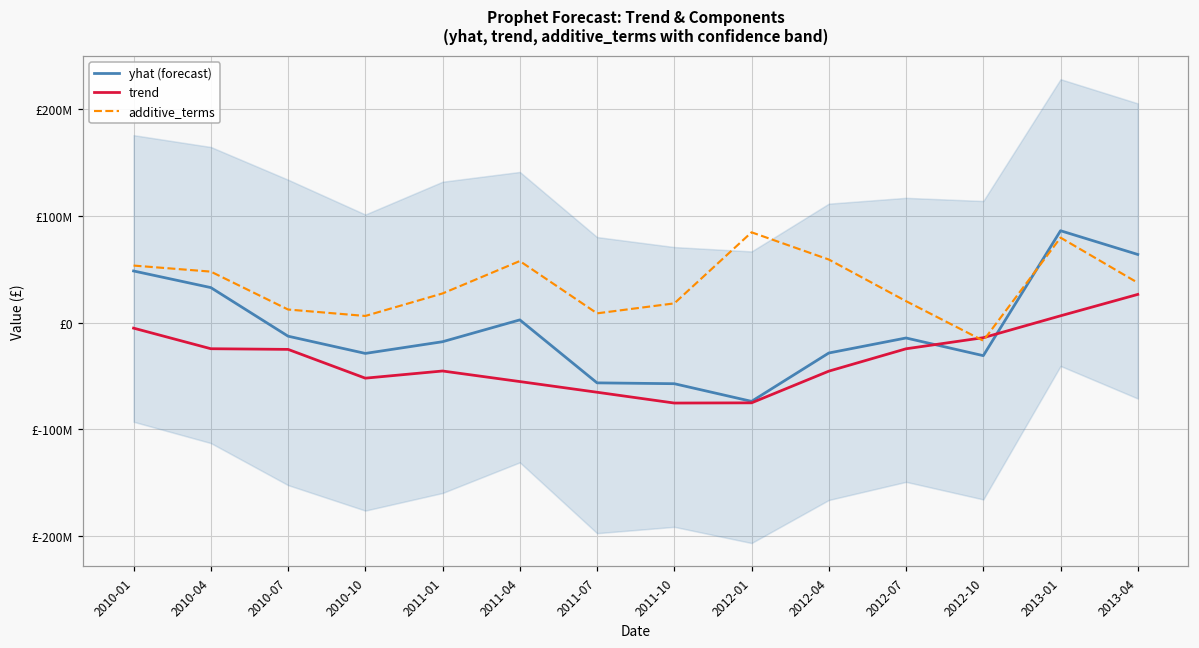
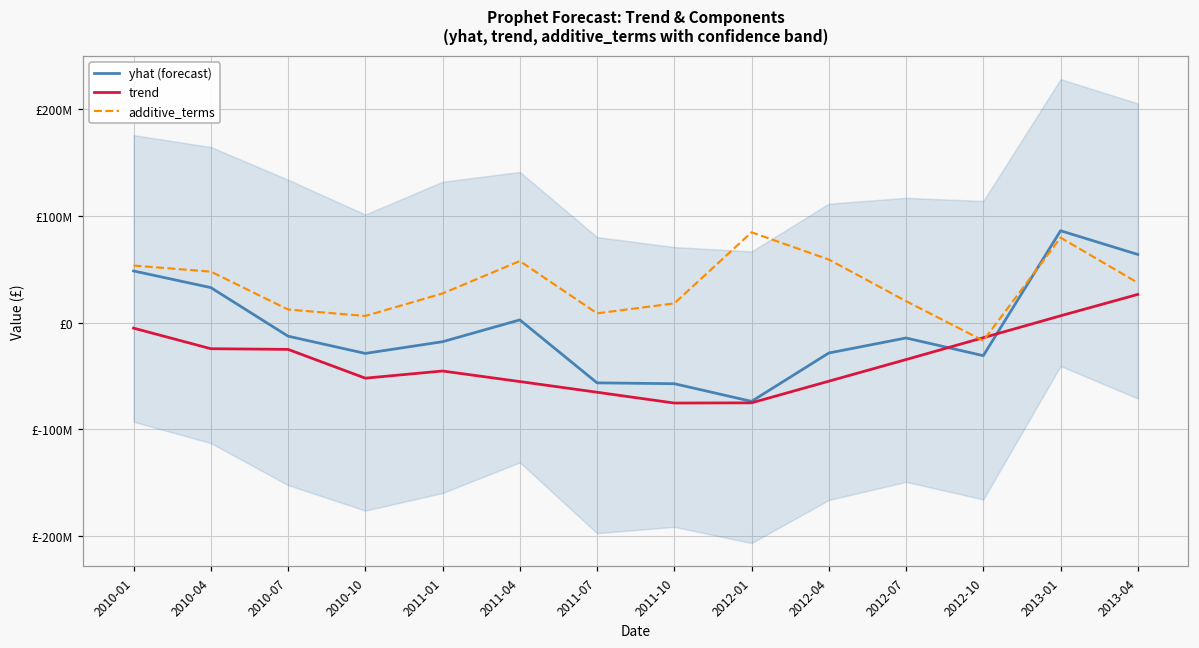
  {
    "trend": {
      "2010-01": "£-10000000",
      "2010-04": "£-20000000",
      "2010-07": "£-30000000",
      "2010-10": "£-50000000",
      "2011-01": "£-50000000",
      "2011-04": "£-60000000",
      "2011-07": "£-70000000",
      "2011-10": "£-80000000",
-     "2012-04": "£-45000000",
-     "2012-07": "£-20000000",
+     "2012-04": "£-55000000",
+     "2012-07": "£-30000000",
      "2012-10": "£-10000000",
      "2013-01": "£10000000",
      "2013-04": "£30000000"
    },
    "additive_terms": {
      "2010-01": "£50000000",
      "2010-04": "£50000000",
      "2010-07": "£10000000",
      "2010-10": "£10000000",
      "2011-01": "£30000000",
      "2011-04": "£60000000",
      "2011-07": "£10000000",
      "2011-10": "£20000000",
      "2012-01": "£80000000",
      "2012-04": "£60000000",
      "2012-07": "£20000000",
      "2012-10": "£-20000000",
      "2013-01": "£80000000",
      "2013-04": "£40000000"
    }
  }
